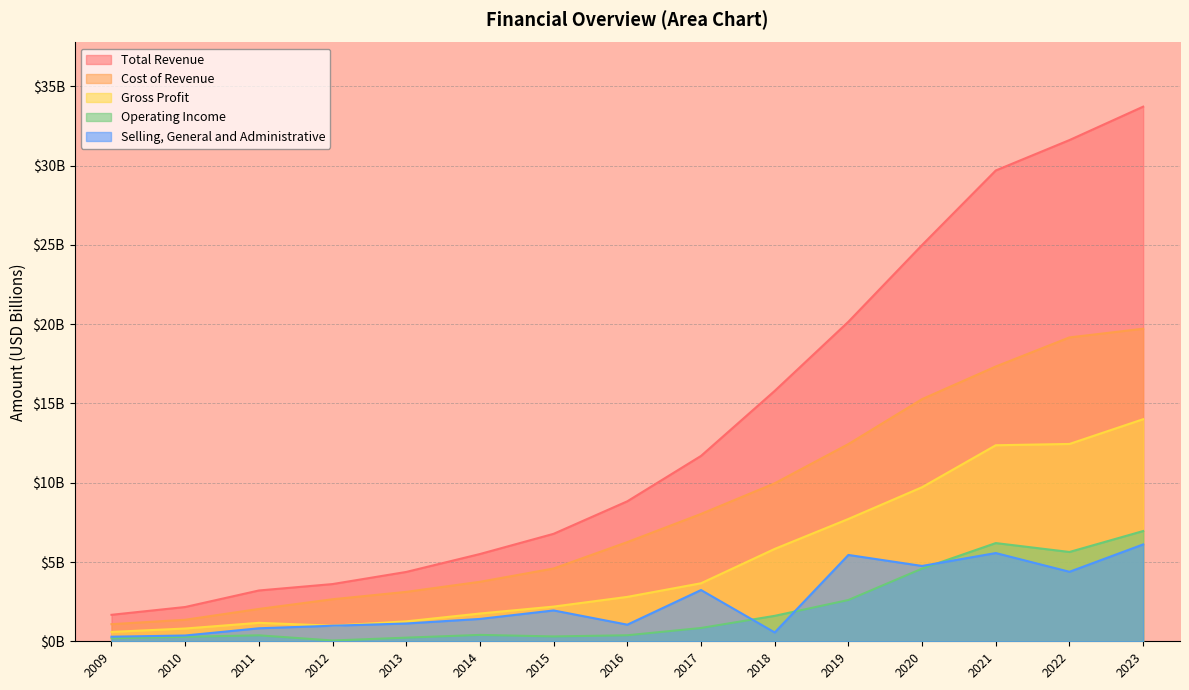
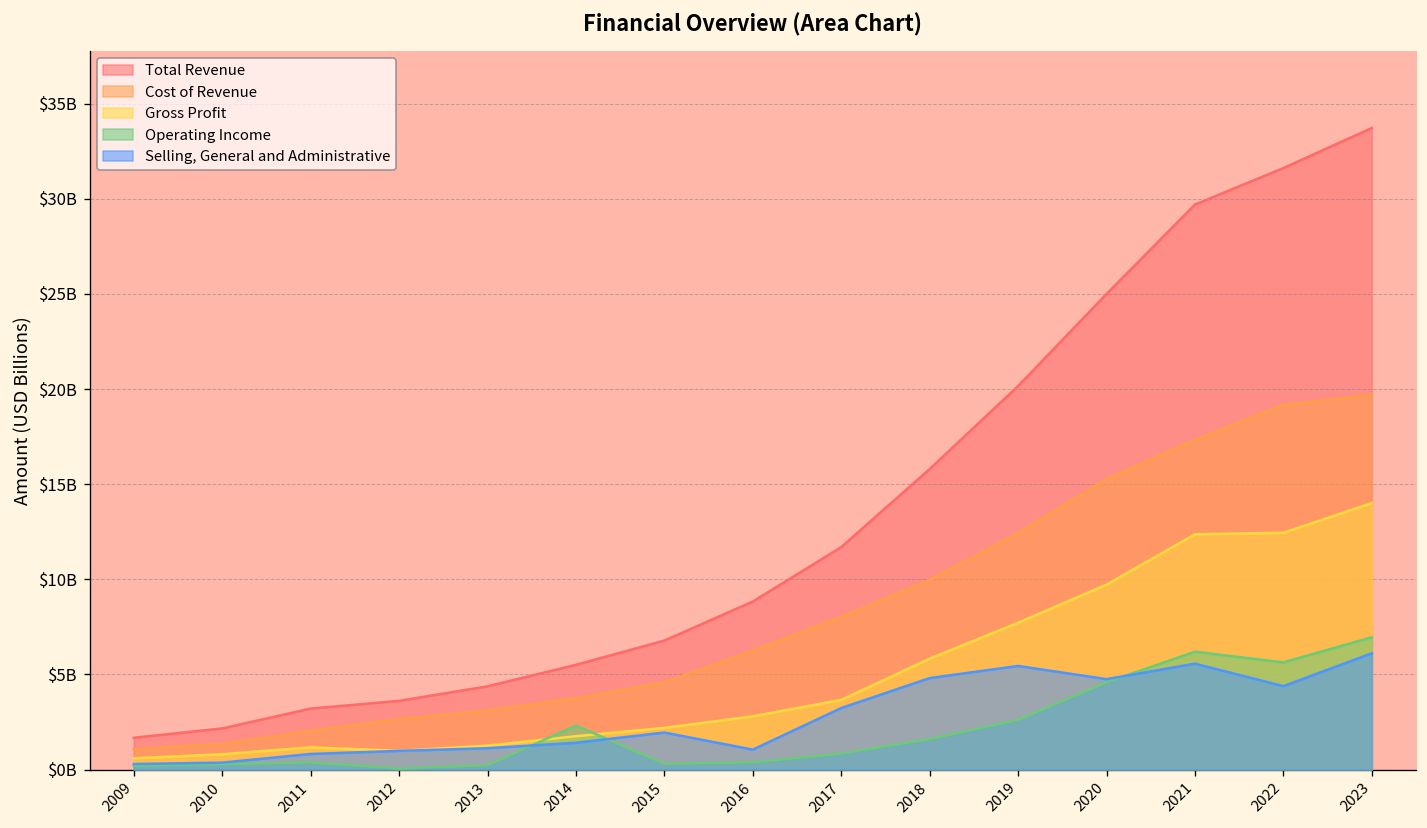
  {
    "Operating Income": {
      "2011": "$400000000",
      "2012": "$0",
      "2013": "$200000000",
-     "2014": "$400000000",
+     "2014": "$2300000000",
      "2015": "$300000000",
      "2016": "$400000000",
      "2017": "$800000000",
      "2018": "$1600000000",
      "2019": "$2600000000",
      "2020": "$4600000000",
      "2021": "$6200000000",
      "2022": "$5600000000",
      "2023": "$7000000000"
    },
    "Selling, General and Administrative": {
      "2011": "$800000000",
      "2014": "$1400000000",
      "2015": "$1900000000",
      "2016": "$1000000000",
      "2017": "$3200000000",
-     "2018": "$600000000",
+     "2018": "$4800000000",
      "2019": "$5400000000",
      "2020": "$4800000000",
      "2021": "$5600000000",
      "2022": "$4400000000",
      "2023": "$6100000000"
    }
  }
